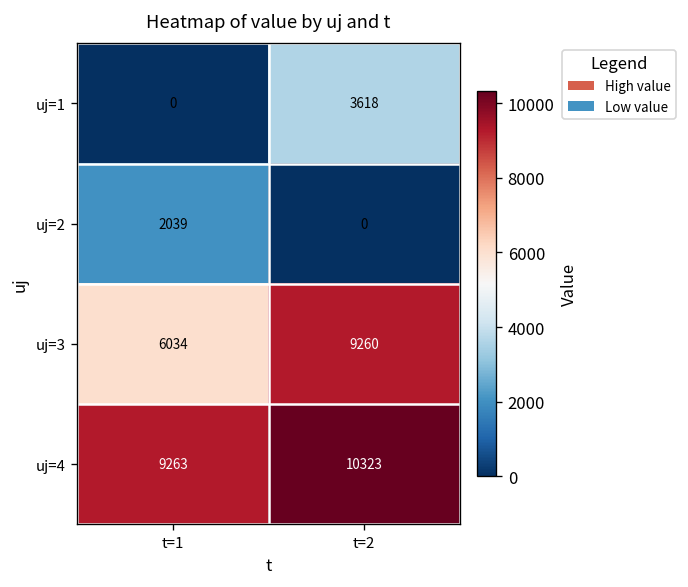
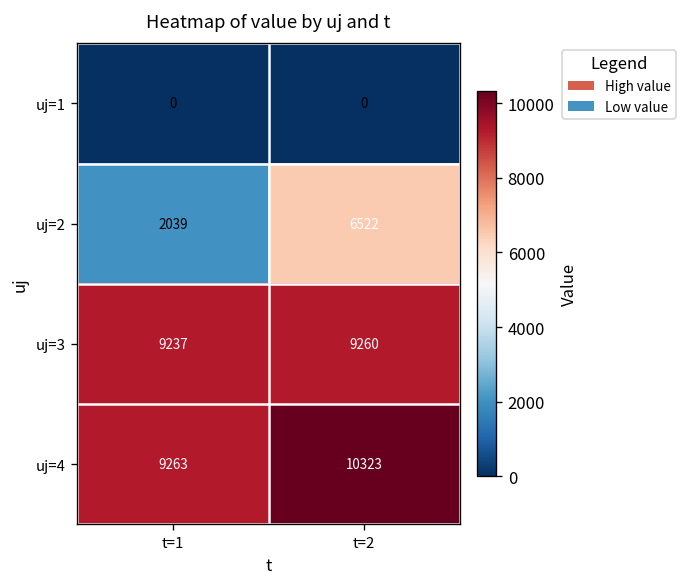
  {
    "uj=1": {
      "t=1": 0,
-     "t=2": 3618
+     "t=2": 0
    },
    "uj=2": {
      "t=1": 2039,
-     "t=2": 0
+     "t=2": 6522
    },
    "uj=3": {
-     "t=1": 6034,
+     "t=1": 9237,
      "t=2": 9260
    },
    "uj=4": {
      "t=1": 9263,
      "t=2": 10323
    }
  }
